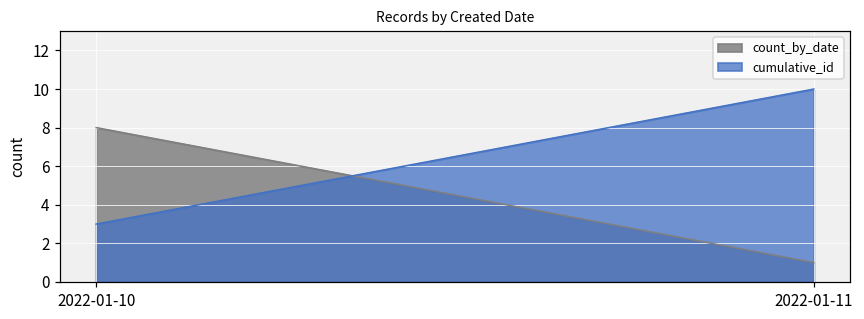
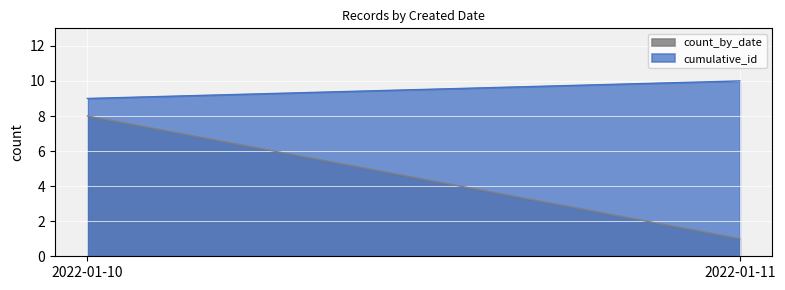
  {
    "count_by_date": {
      "2022-01-10": 8,
      "2022-01-11": 1
    },
    "cumulative_id": {
-     "2022-01-10": 3,
+     "2022-01-10": 9,
      "2022-01-11": 10
    }
  }
